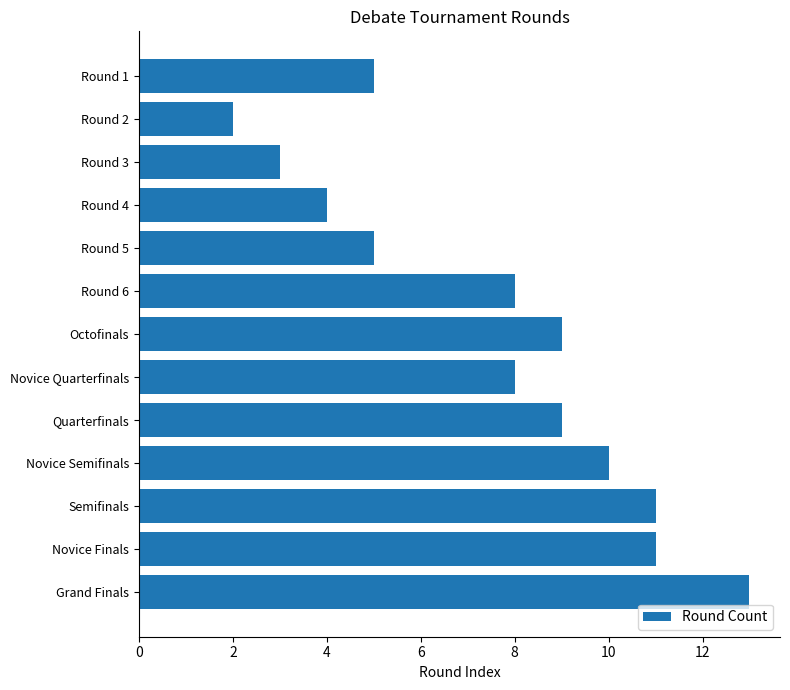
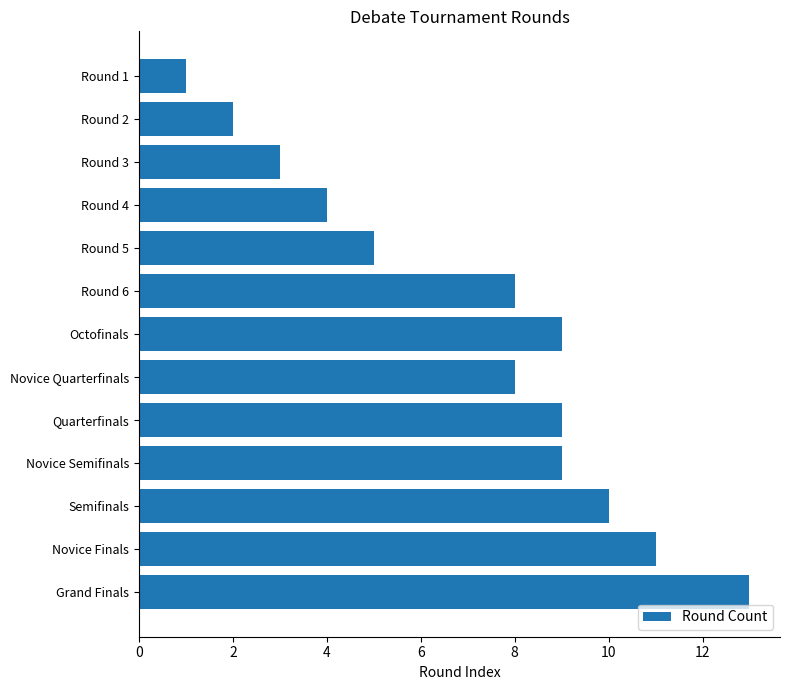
  {
-   "Round 1": 5,
+   "Round 1": 1,
    "Round 2": 2,
    "Round 3": 3,
    "Round 4": 4,
    "Round 5": 5,
    "Round 6": 8,
    "Octofinals": 9,
    "Novice Quarterfinals": 8,
    "Quarterfinals": 9,
-   "Novice Semifinals": 10,
-   "Semifinals": 11,
+   "Novice Semifinals": 9,
+   "Semifinals": 10,
    "Novice Finals": 11,
    "Grand Finals": 13
  }
